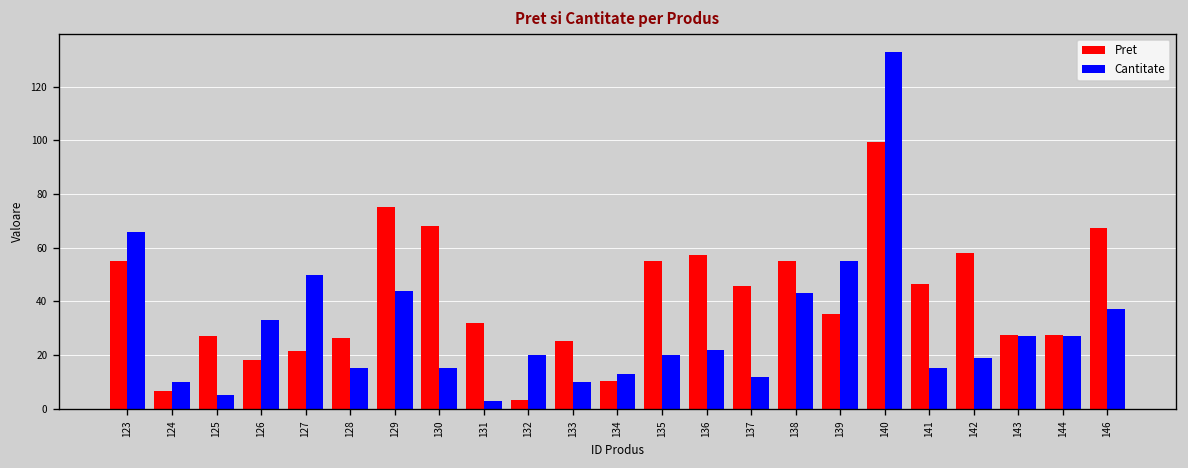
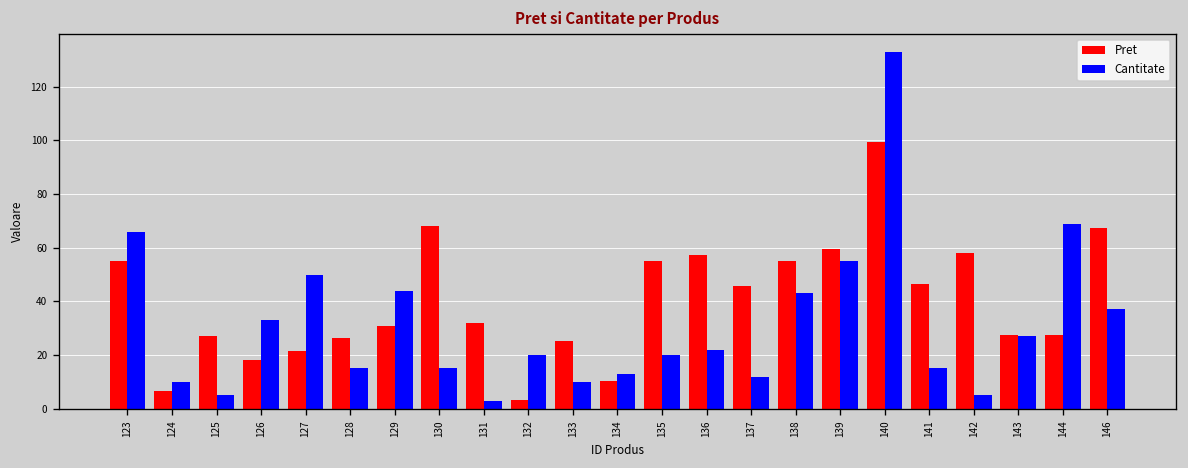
  {
    "Pret": {
      "123": 55,
      "124": 7,
      "125": 27,
      "126": 18,
      "127": 21,
      "128": 26,
-     "129": 75,
+     "129": 31,
      "130": 68,
      "131": 32,
      "132": 3,
      "133": 25,
      "134": 10,
      "135": 55,
      "136": 57,
      "137": 46,
      "138": 55,
-     "139": 35,
+     "139": 60,
      "140": 99,
      "141": 47,
      "142": 58,
      "143": 27,
      "144": 27,
      "146": 67
    },
    "Cantitate": {
      "123": 66,
      "124": 10,
      "125": 5,
      "126": 33,
      "127": 50,
      "128": 15,
      "129": 44,
      "130": 15,
      "131": 3,
      "132": 20,
      "133": 10,
      "134": 13,
      "135": 20,
      "136": 22,
      "137": 12,
      "138": 43,
      "139": 55,
      "140": 133,
      "141": 15,
-     "142": 19,
+     "142": 5,
      "143": 27,
-     "144": 27,
+     "144": 69,
      "146": 37
    }
  }
